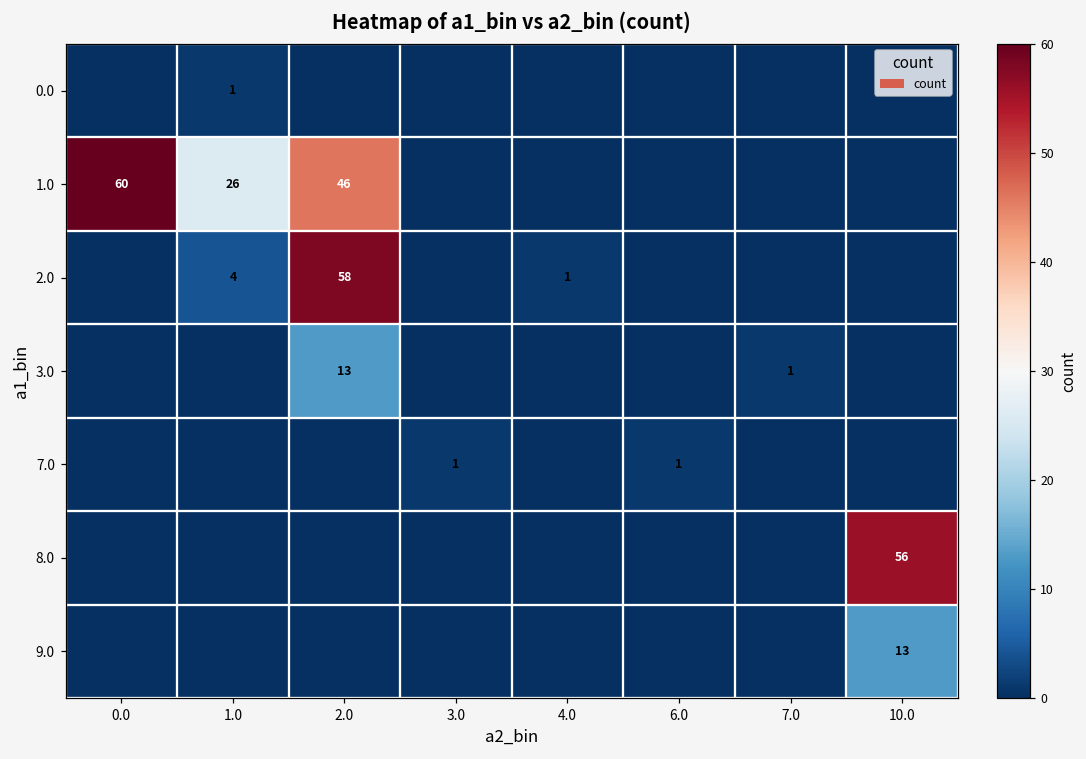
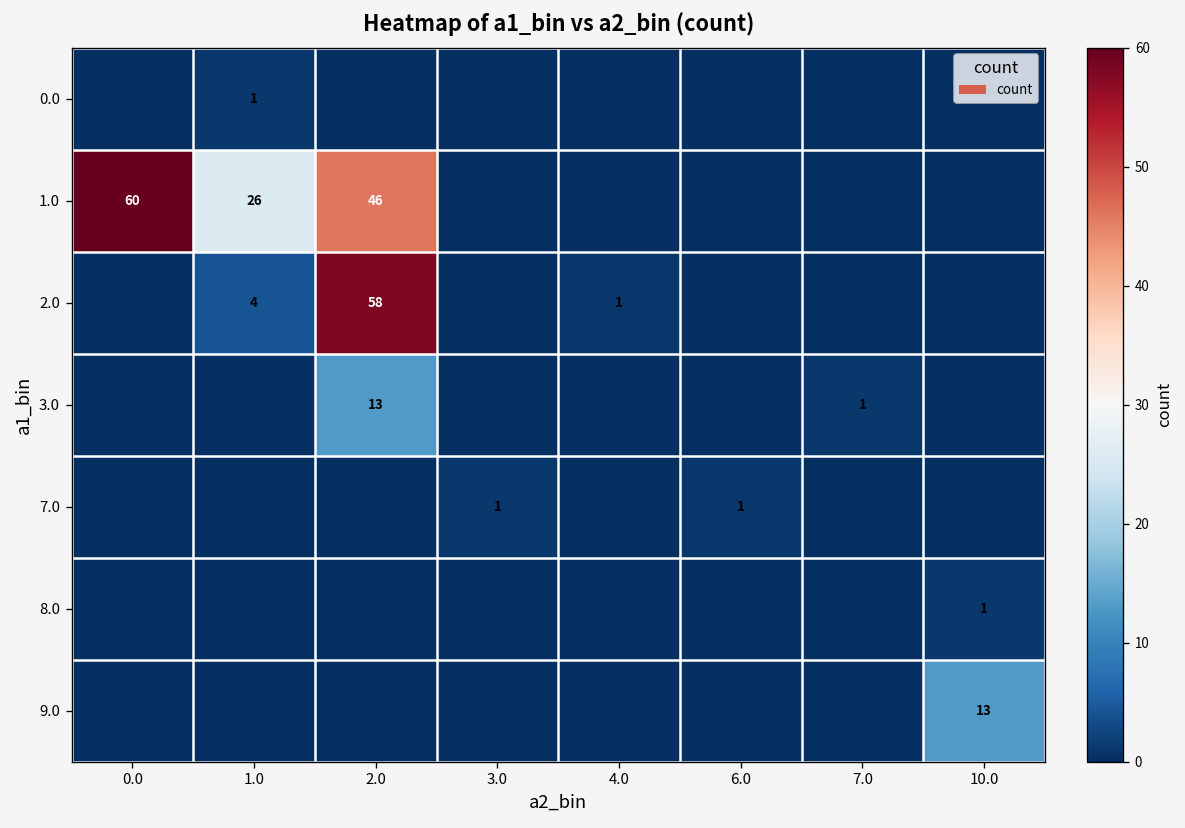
  {
    "0.0": {
      "1.0": 1
    },
    "1.0": {
      "0.0": 60,
      "1.0": 26,
      "2.0": 46
    },
    "2.0": {
      "1.0": 4,
      "2.0": 58,
      "4.0": 1
    },
    "3.0": {
      "2.0": 13,
      "7.0": 1
    },
    "7.0": {
      "3.0": 1,
      "6.0": 1
    },
    "8.0": {
-     "10.0": 56
+     "10.0": 1
    },
    "9.0": {
      "10.0": 13
    }
  }
